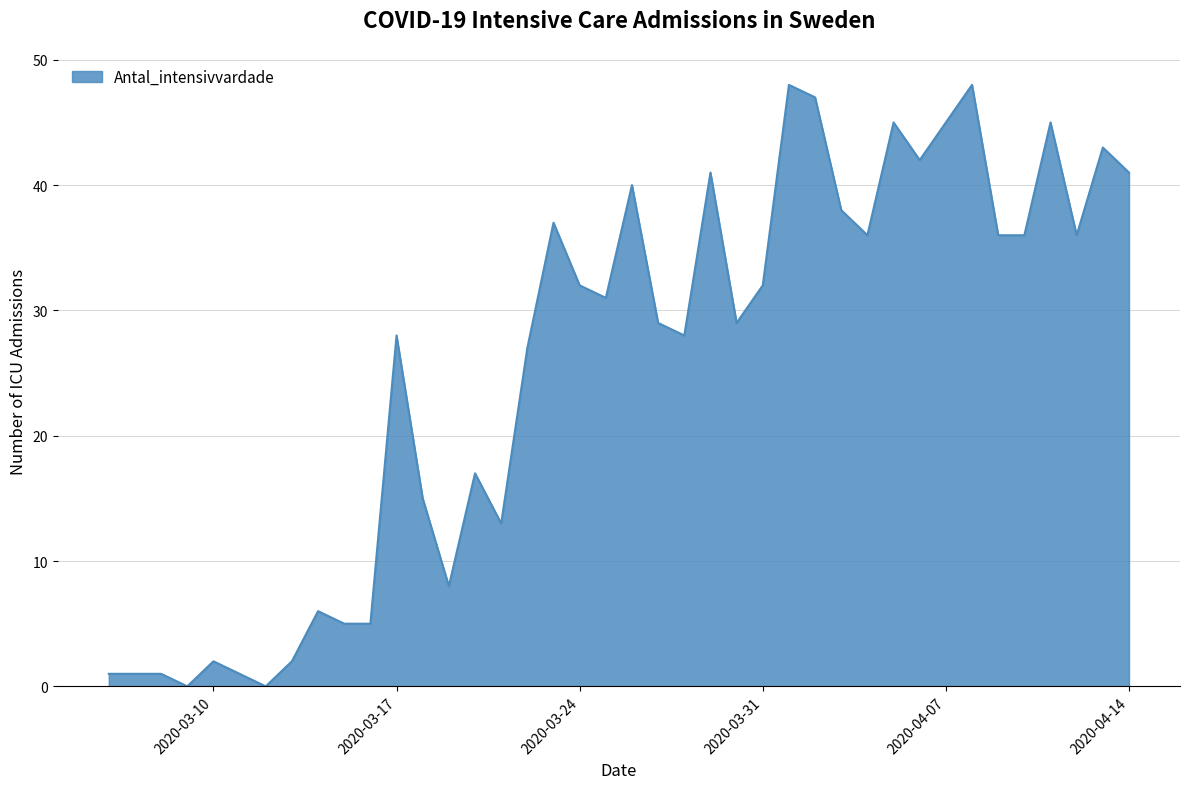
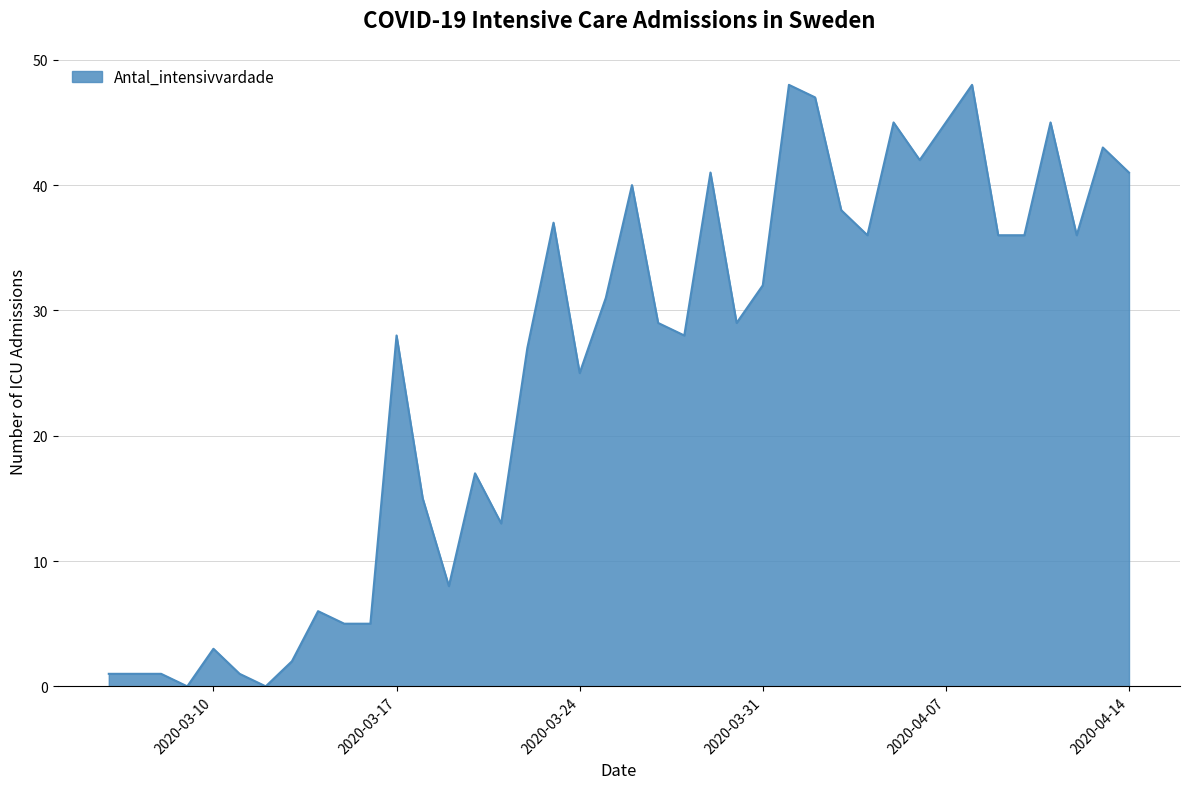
  {
-   "2020-03-10": 2,
+   "2020-03-10": 3,
    "2020-03-17": 28,
-   "2020-03-24": 32,
+   "2020-03-24": 25,
    "2020-03-31": 32,
    "2020-04-07": 45,
    "2020-04-14": 41
  }
